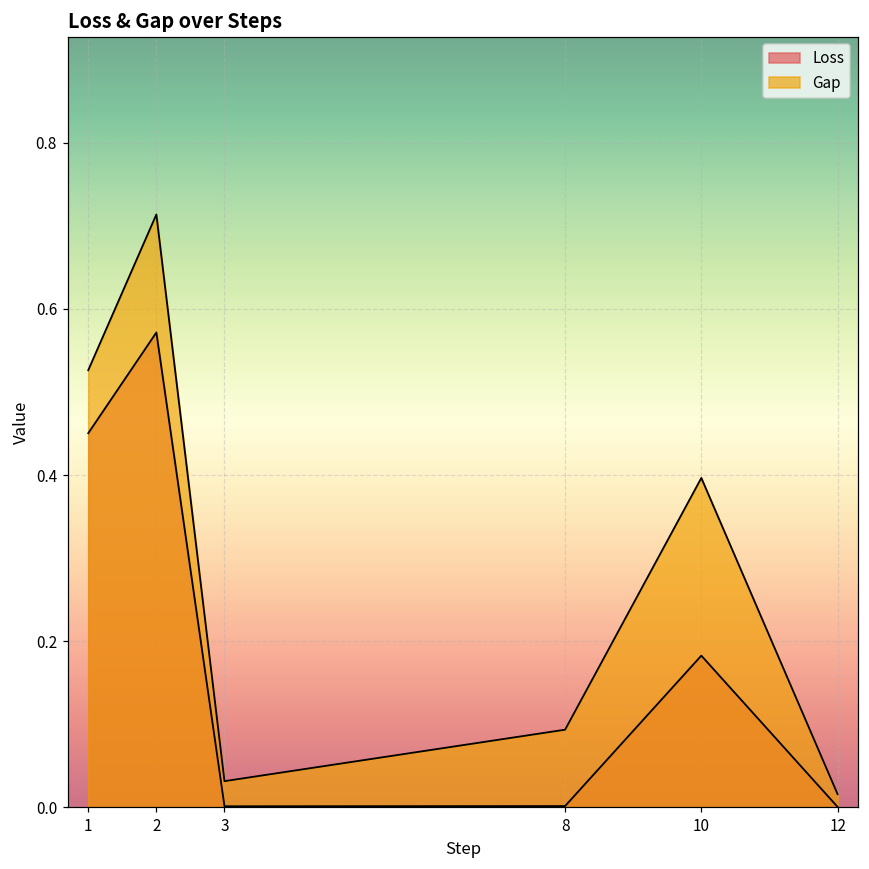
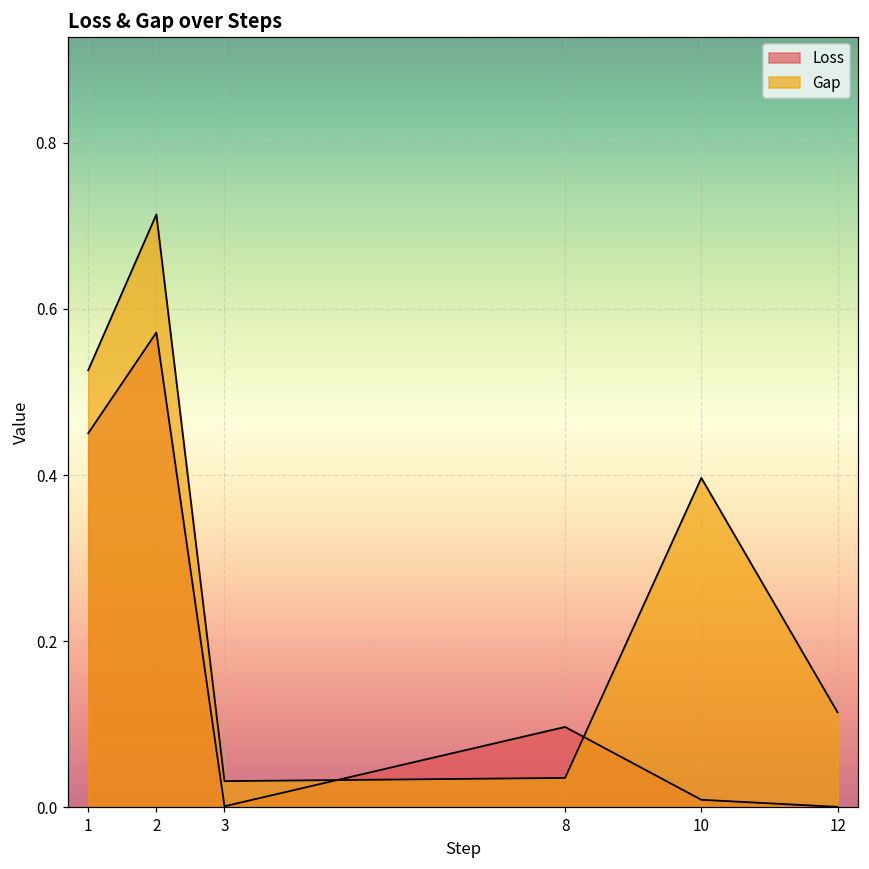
  {
    "Loss": {
      "1": 0.45,
      "2": 0.57,
      "3": 0.00,
-     "8": 0.00,
-     "10": 0.18,
+     "8": 0.10,
+     "10": 0.01,
      "12": 0.00
    },
    "Gap": {
      "1": 0.53,
      "2": 0.71,
      "3": 0.03,
-     "8": 0.09,
+     "8": 0.04,
      "10": 0.40,
-     "12": 0.02
+     "12": 0.11
    }
  }
